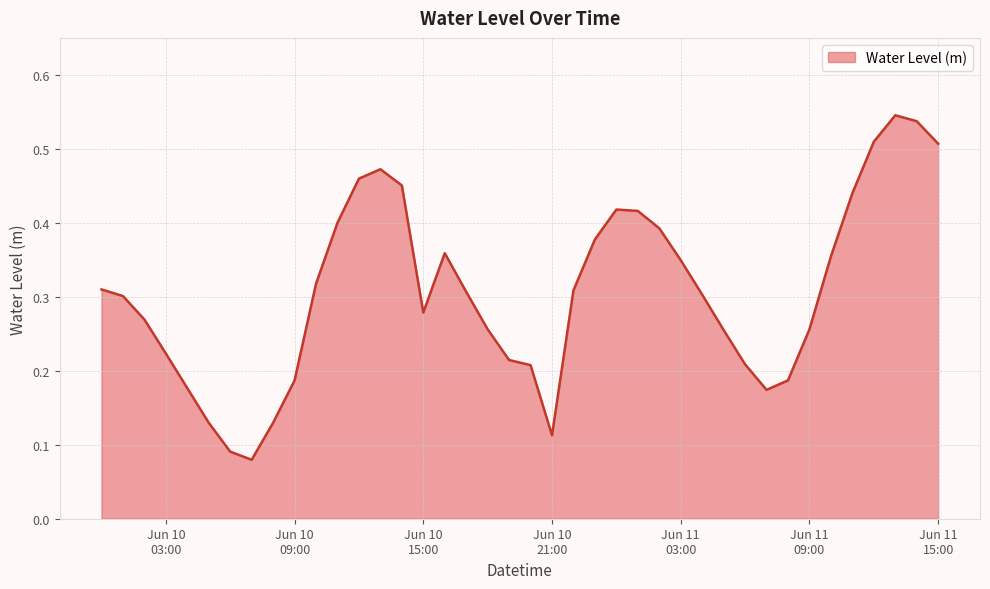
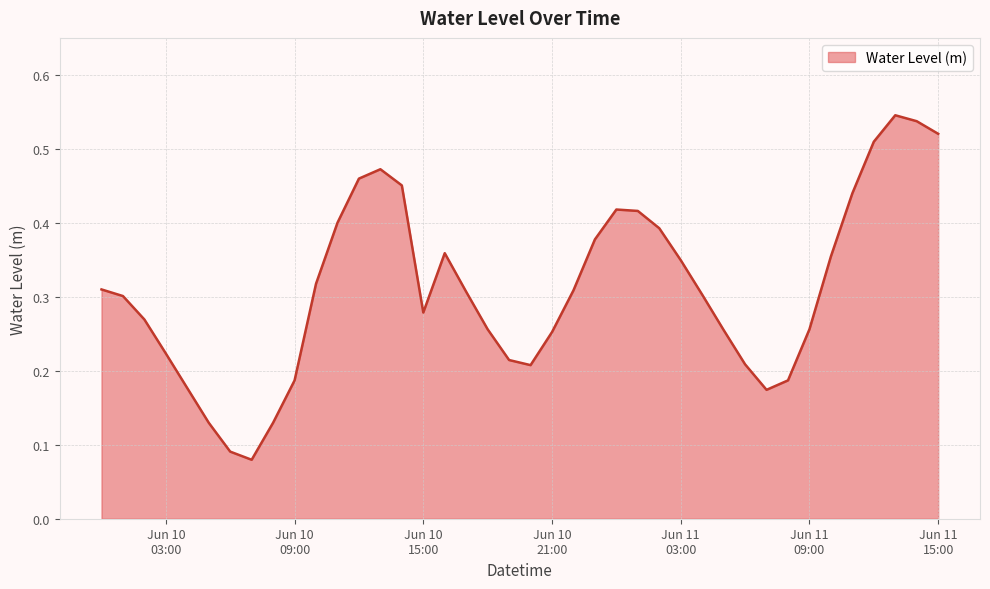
  {
    "Jun 10 03:00": 0.22,
    "Jun 10 09:00": 0.19,
    "Jun 10 15:00": 0.28,
-   "Jun 10 21:00": 0.11,
+   "Jun 10 21:00": 0.25,
    "Jun 11 03:00": 0.35,
    "Jun 11 09:00": 0.26,
-   "Jun 11 15:00": 0.51
+   "Jun 11 15:00": 0.52
  }
